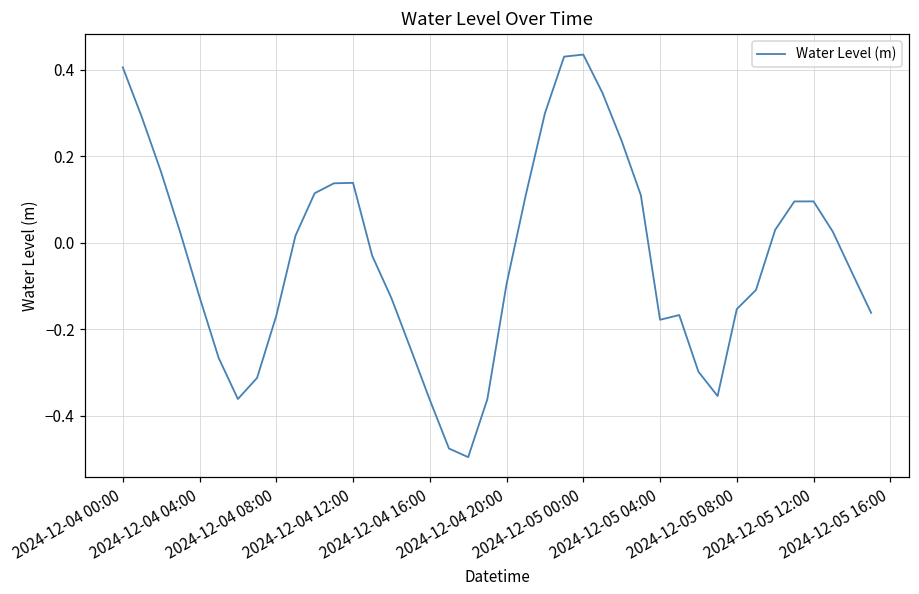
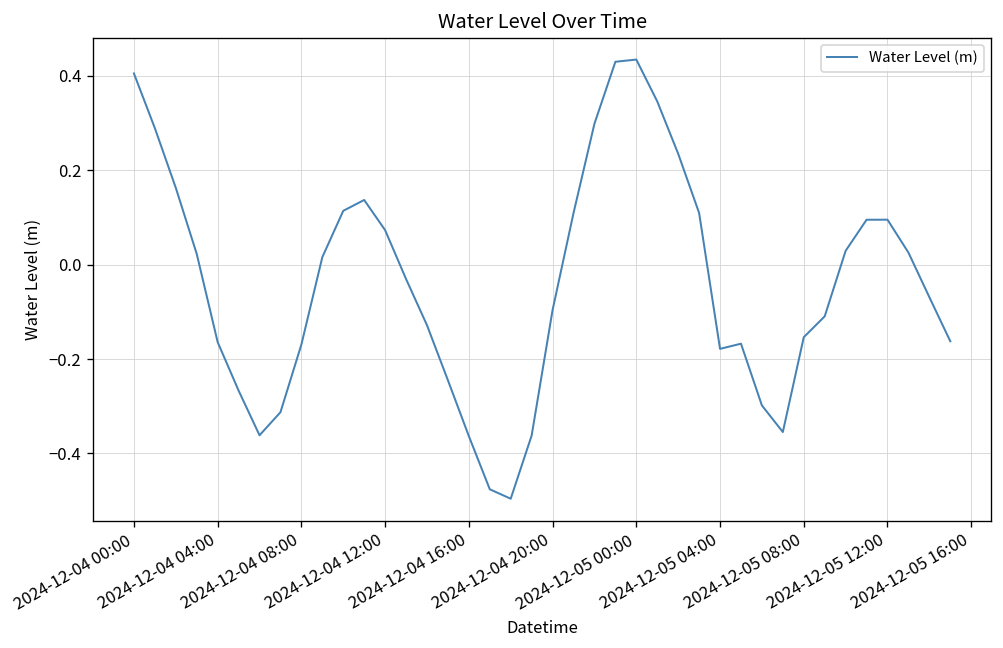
  {
    "2024-12-04 00:00": 0.41,
-   "2024-12-04 04:00": -0.13,
+   "2024-12-04 04:00": -0.16,
    "2024-12-04 08:00": -0.17,
-   "2024-12-04 12:00": 0.14,
+   "2024-12-04 12:00": 0.07,
    "2024-12-04 16:00": -0.36,
    "2024-12-04 20:00": -0.10,
    "2024-12-05 00:00": 0.43,
    "2024-12-05 04:00": -0.18,
    "2024-12-05 08:00": -0.15,
    "2024-12-05 12:00": 0.10
  }
